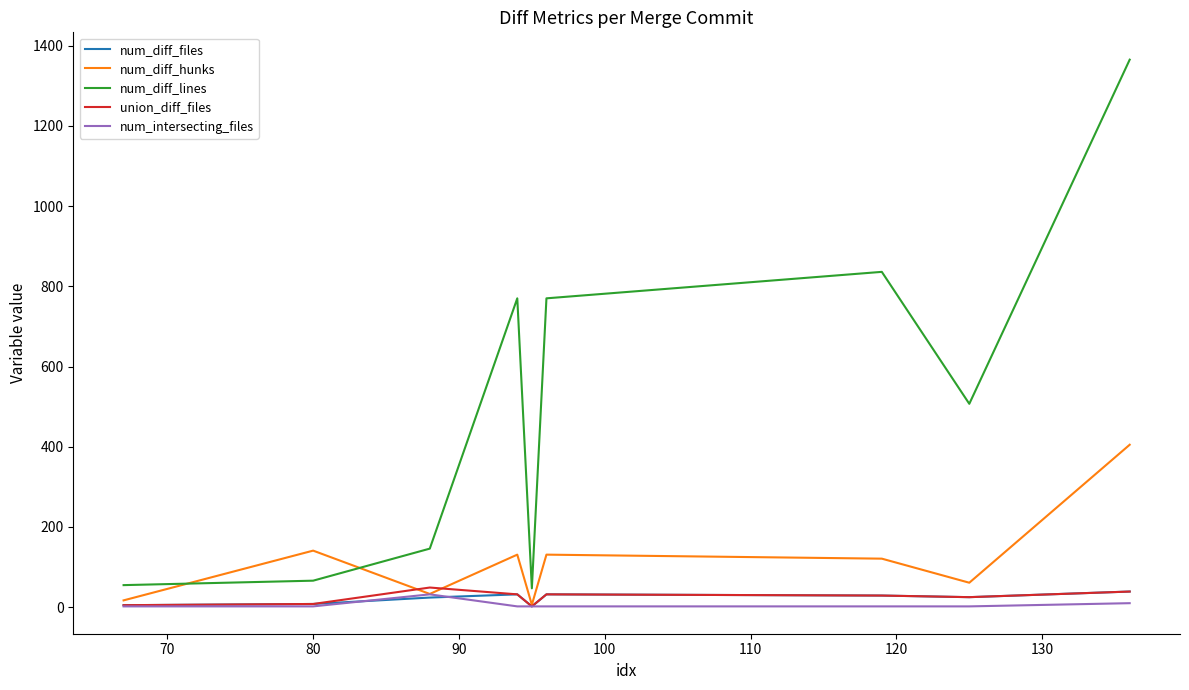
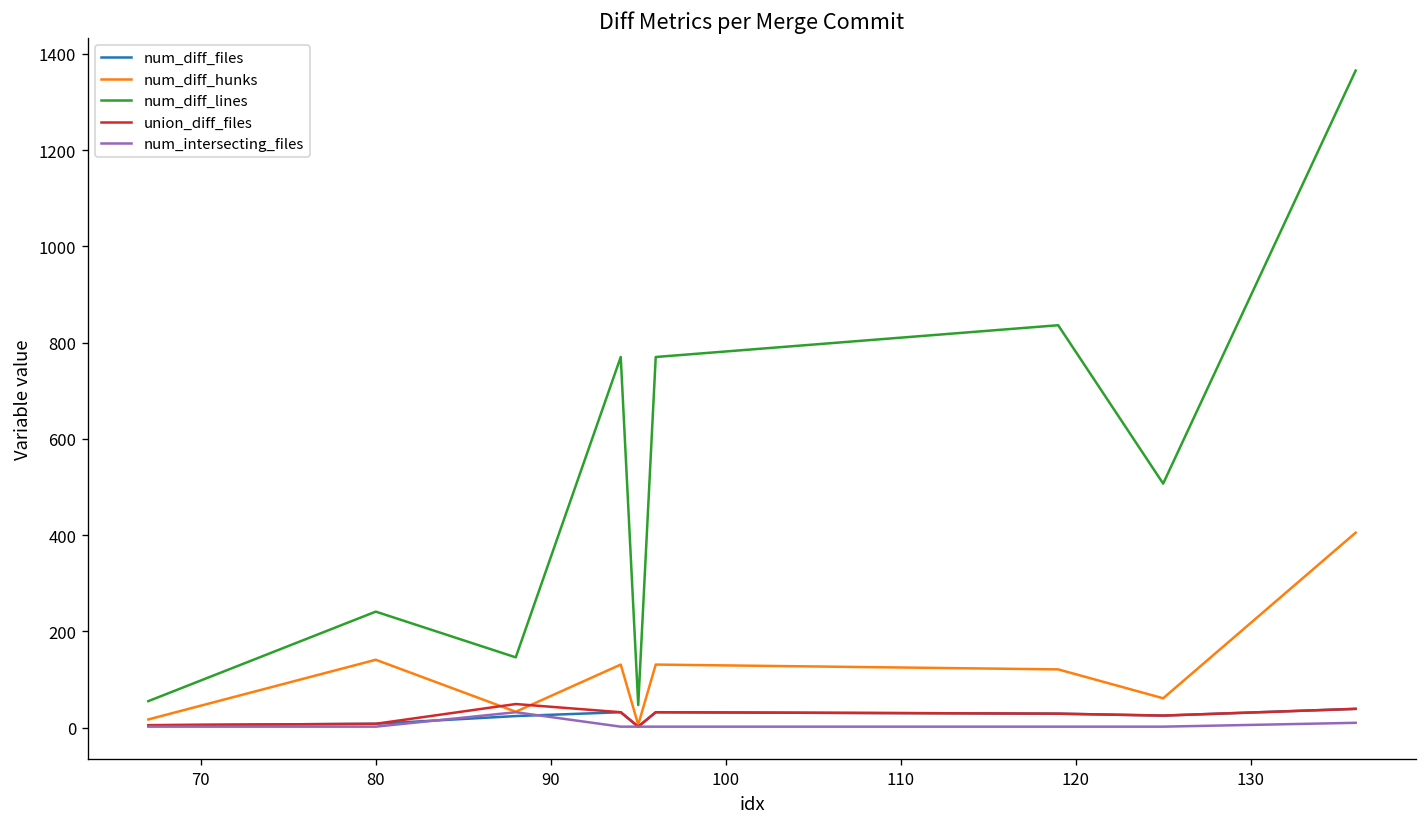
  {
    "num_diff_hunks": {
      "80": 140
    },
    "num_diff_lines": {
-     "80": 70
+     "80": 240
    }
  }
